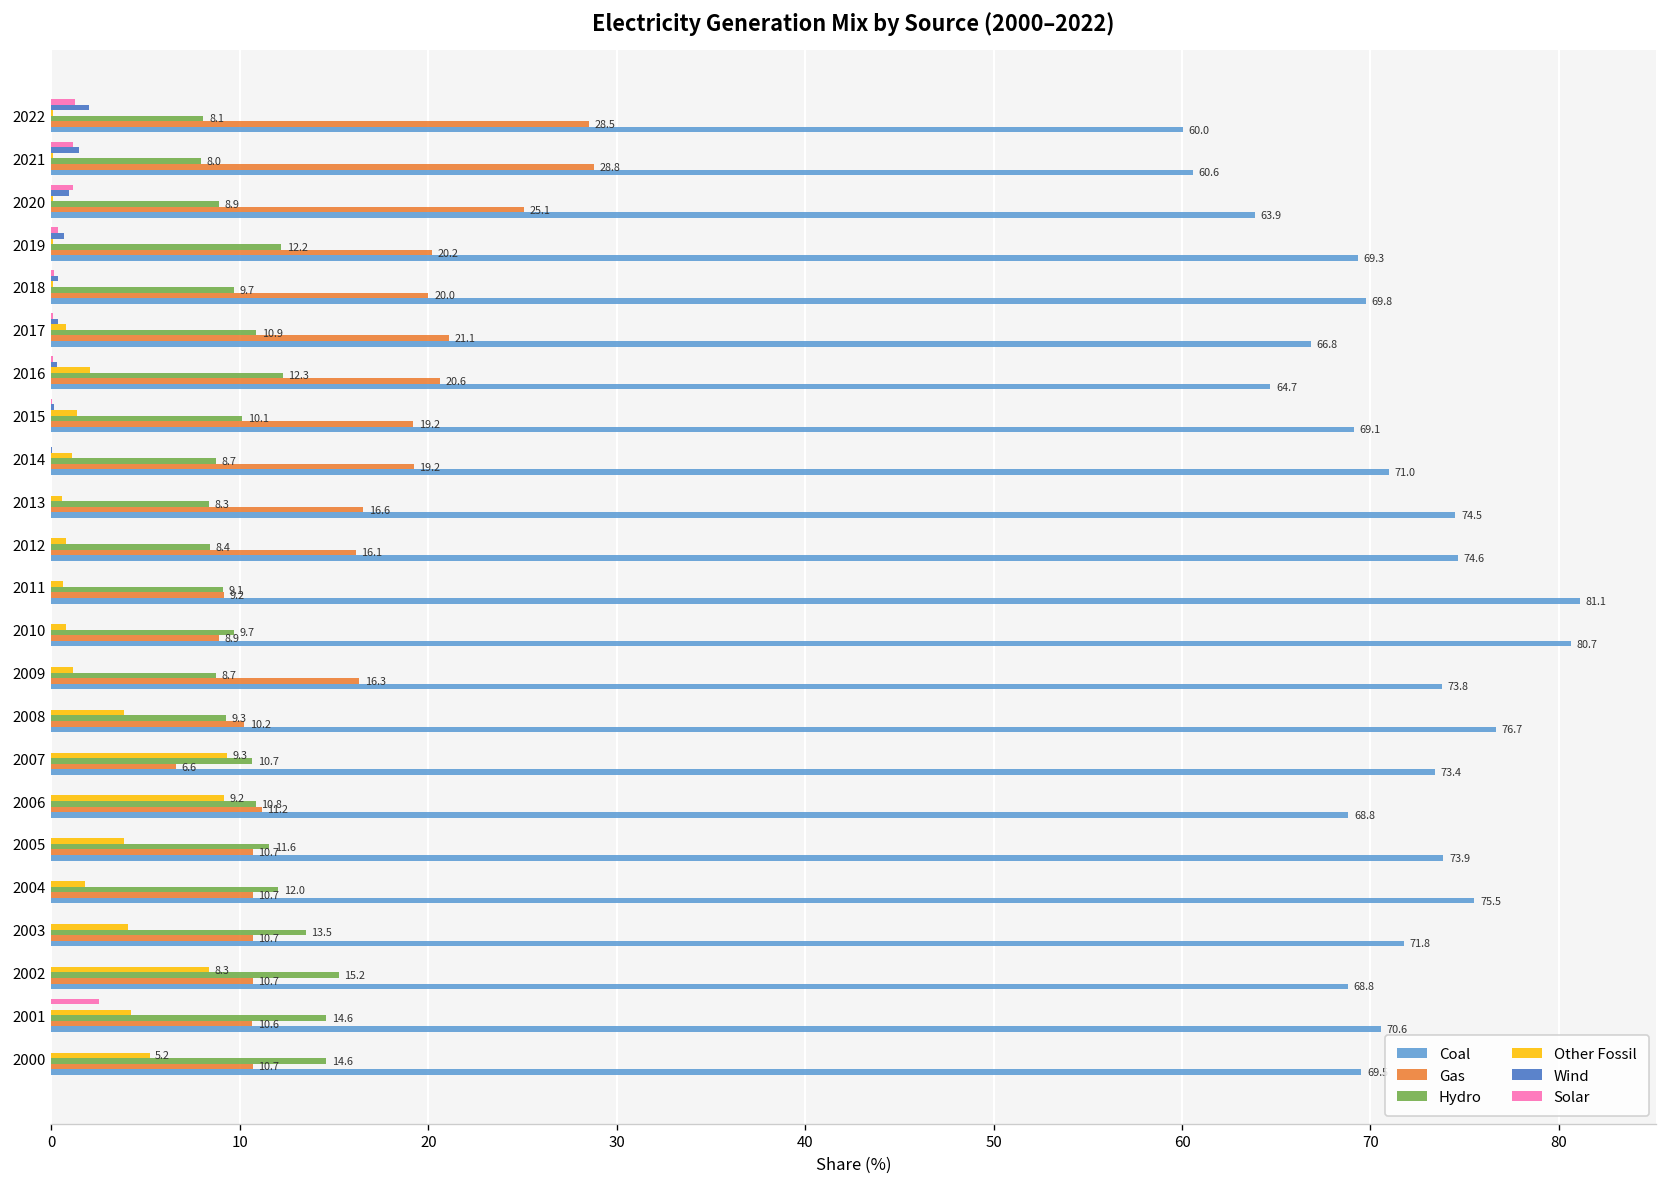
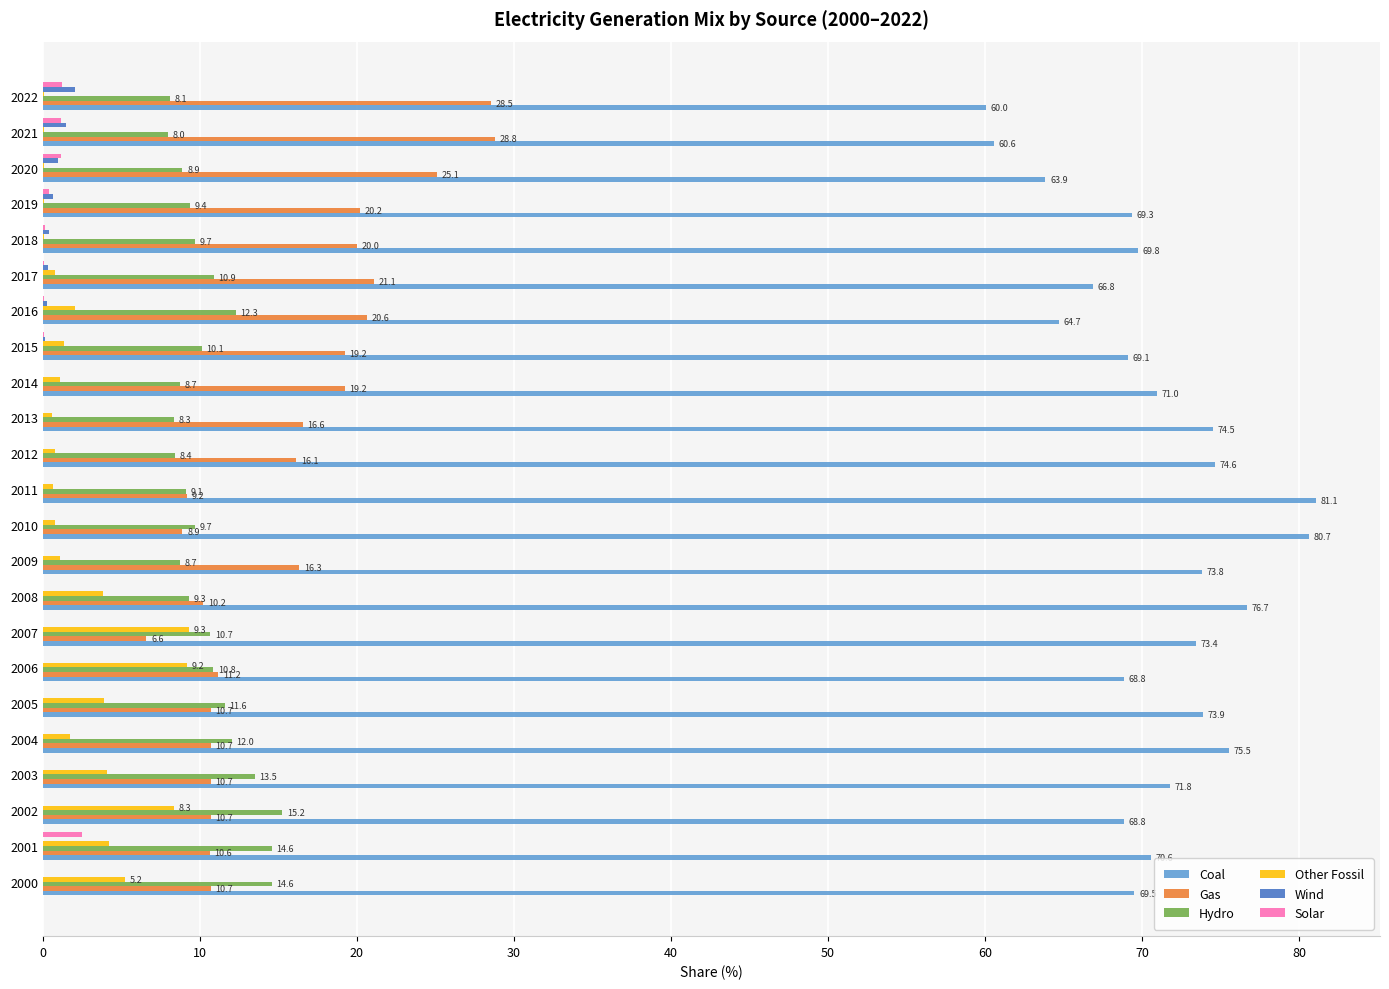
  {
    "Gas": {
      "2022": 28.5,
      "2021": 28.8,
      "2020": 25.1,
      "2019": 20.2,
      "2018": 20.0,
      "2017": 21.1,
      "2016": 20.6,
      "2015": 19.2,
      "2014": 19.2,
      "2013": 16.6,
      "2012": 16.1,
      "2010": 8.9,
      "2009": 16.3,
      "2008": 10.2,
      "2007": 6.6,
      "2005": 10.7,
      "2004": 10.7,
      "2003": 10.7,
      "2002": 10.7,
      "2001": 10.6,
      "2000": 10.7
    },
    "Hydro": {
      "2022": 8.1,
      "2021": 8.0,
      "2020": 8.9,
-     "2019": 12.2,
+     "2019": 9.4,
      "2018": 9.7,
      "2017": 10.9,
      "2016": 12.3,
      "2015": 10.1,
      "2014": 8.7,
      "2013": 8.3,
      "2012": 8.4,
      "2010": 9.7,
      "2009": 8.7,
      "2008": 9.3,
      "2007": 10.7,
      "2005": 11.6,
      "2004": 12.0,
      "2003": 13.5,
      "2002": 15.2,
      "2001": 14.6,
      "2000": 14.6
    },
    "Other Fossil": {
      "2007": 9.3,
      "2006": 9.2,
      "2002": 8.3,
      "2000": 5.2
    },
    "Solar": {
      "2022": 1.3,
      "2021": 1.1,
      "2020": 1.1,
      "2019": 0.4,
      "2014": 0.0,
      "2013": 0.0,
      "2012": 0.0,
      "2011": 0.0,
      "2010": 0.0,
      "2009": 0.0,
      "2008": 0.0,
      "2007": 0.0,
      "2006": 0.0,
      "2005": 0.0,
      "2004": 0.0,
      "2003": 0.0,
      "2002": 0.0,
      "2001": 2.5,
      "2000": 0.0
    }
  }
